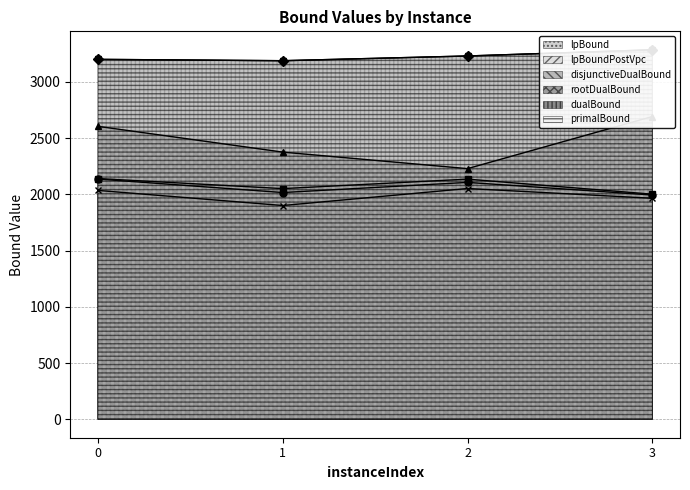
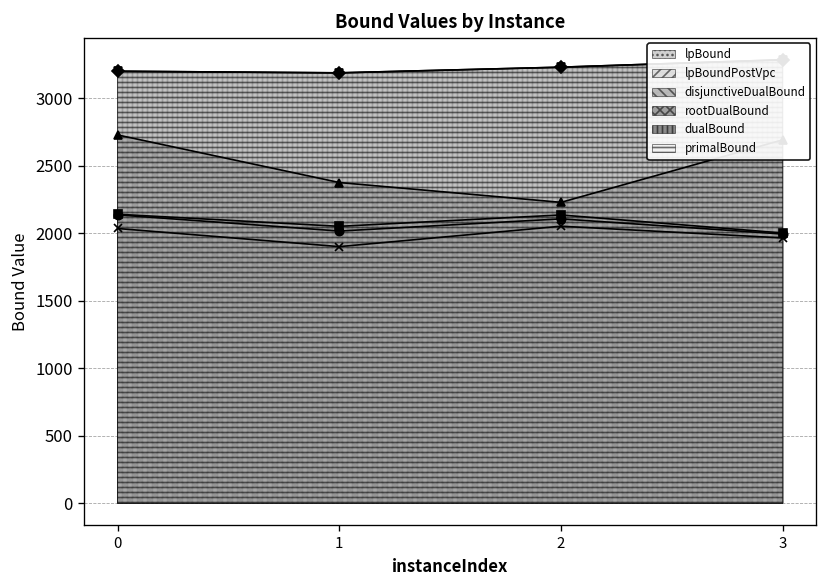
  {
    "rootDualBound": {
-     "0": 2610,
+     "0": 2730,
      "1": 2380,
      "2": 2230
    }
  }
